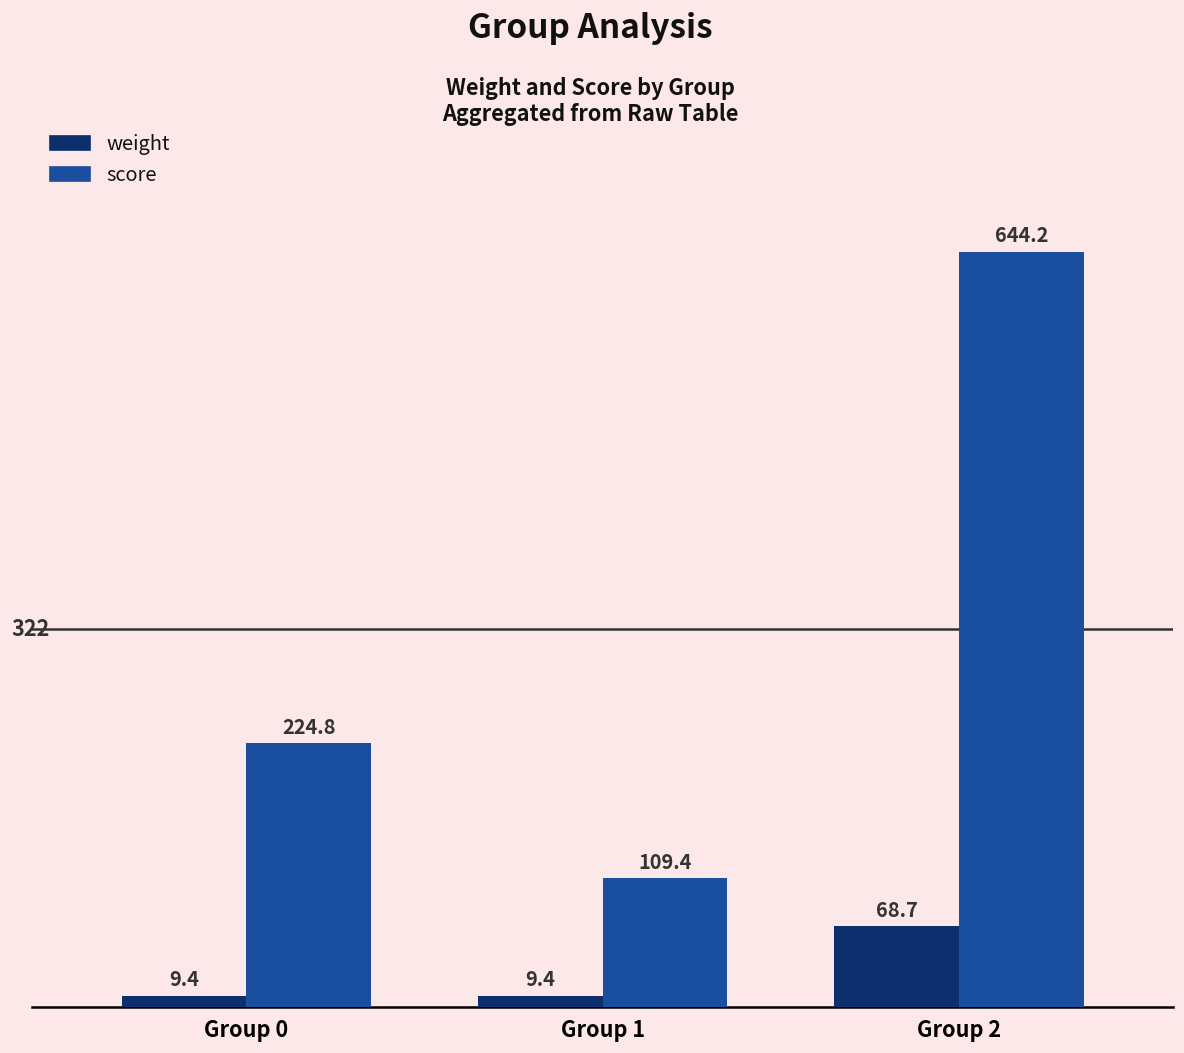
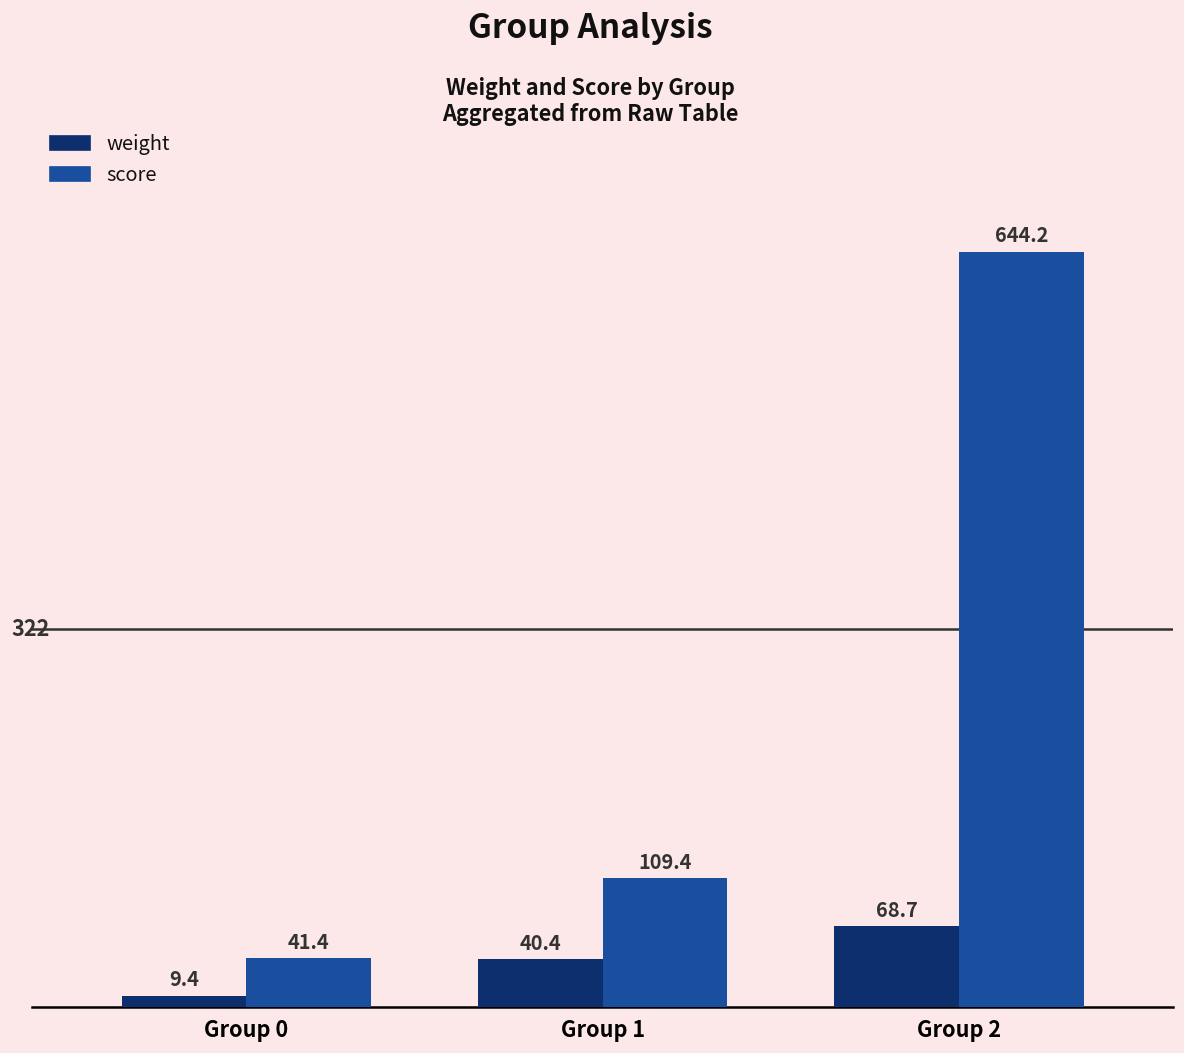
  {
    "weight": {
      "Group 0": 9.4,
-     "Group 1": 9.4,
+     "Group 1": 40.4,
      "Group 2": 68.7
    },
    "score": {
-     "Group 0": 224.8,
+     "Group 0": 41.4,
      "Group 1": 109.4,
      "Group 2": 644.2
    }
  }
